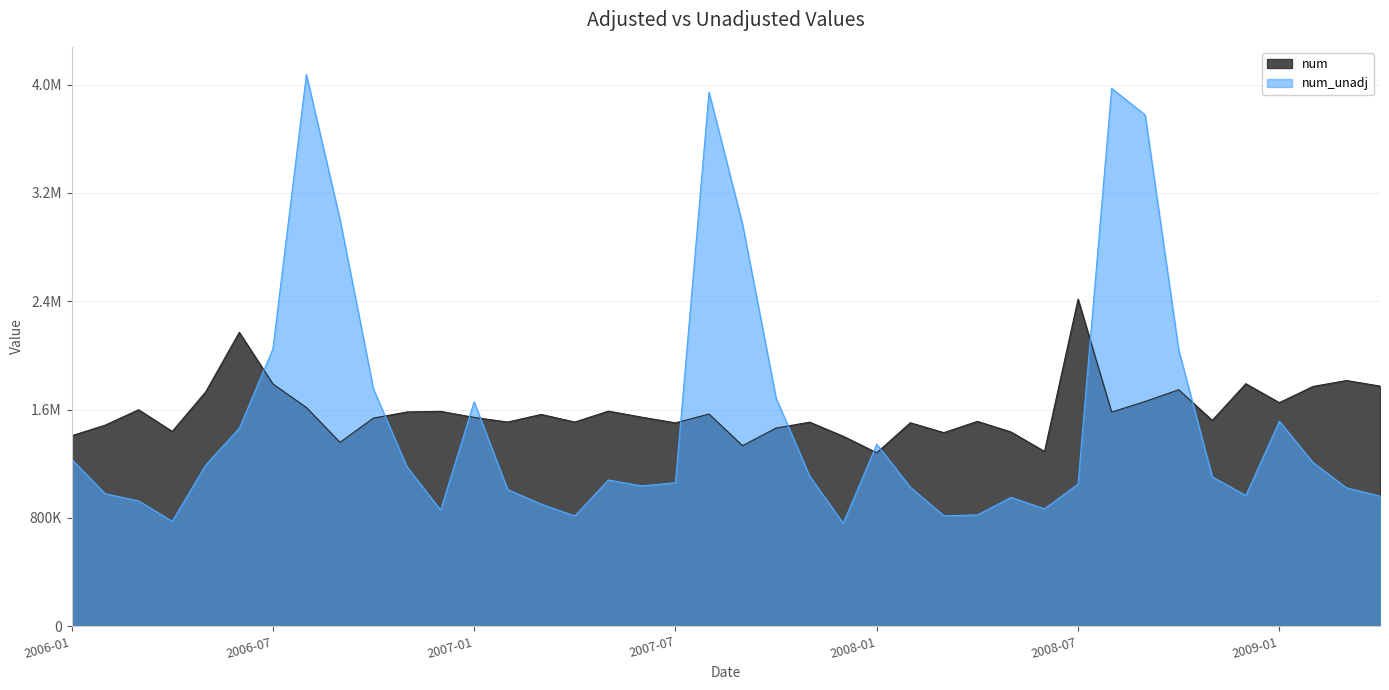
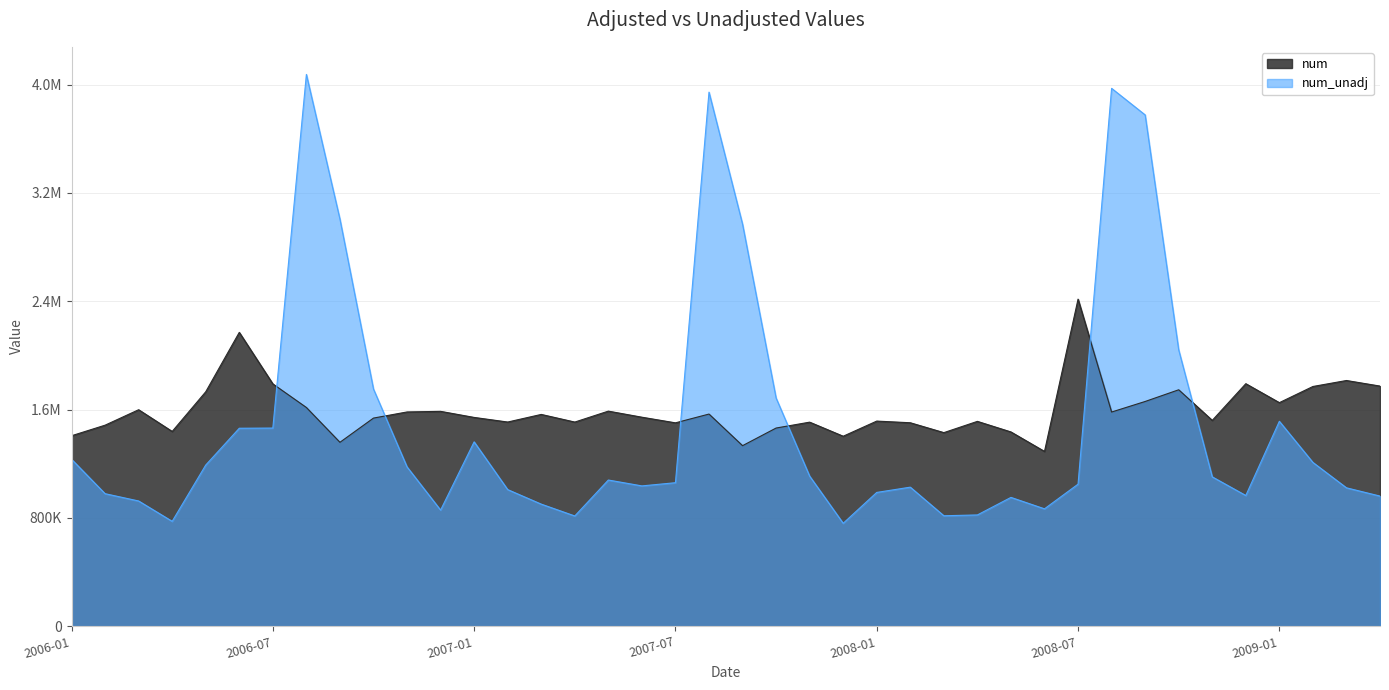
  {
    "num": {
      "2006-01": 1410000,
      "2006-07": 1790000,
      "2007-01": 1540000,
      "2007-07": 1500000,
-     "2008-01": 1280000,
+     "2008-01": 1510000,
      "2008-07": 2420000,
      "2009-01": 1650000
    },
    "num_unadj": {
      "2006-01": 1230000,
-     "2006-07": 2050000,
-     "2007-01": 1660000,
+     "2006-07": 1460000,
+     "2007-01": 1360000,
      "2007-07": 1060000,
-     "2008-01": 1340000,
+     "2008-01": 990000,
      "2008-07": 1050000,
      "2009-01": 1510000
    }
  }
